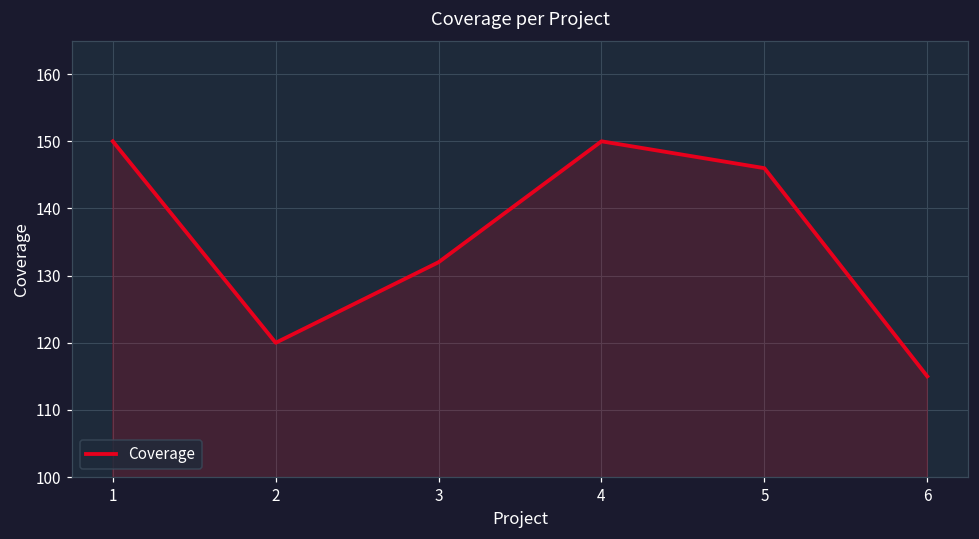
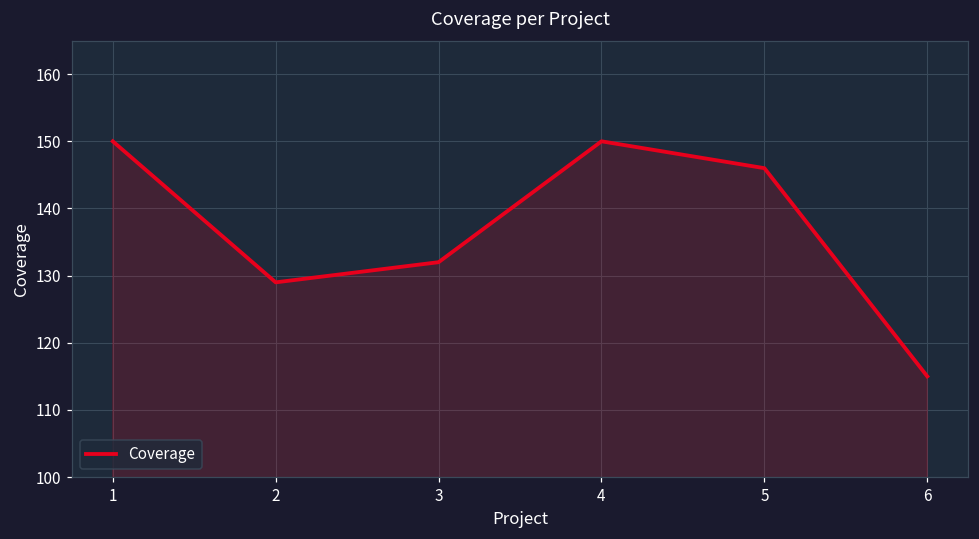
  {
    "1": 150,
-   "2": 120,
+   "2": 129,
    "3": 132,
    "4": 150,
    "5": 146,
    "6": 115
  }
